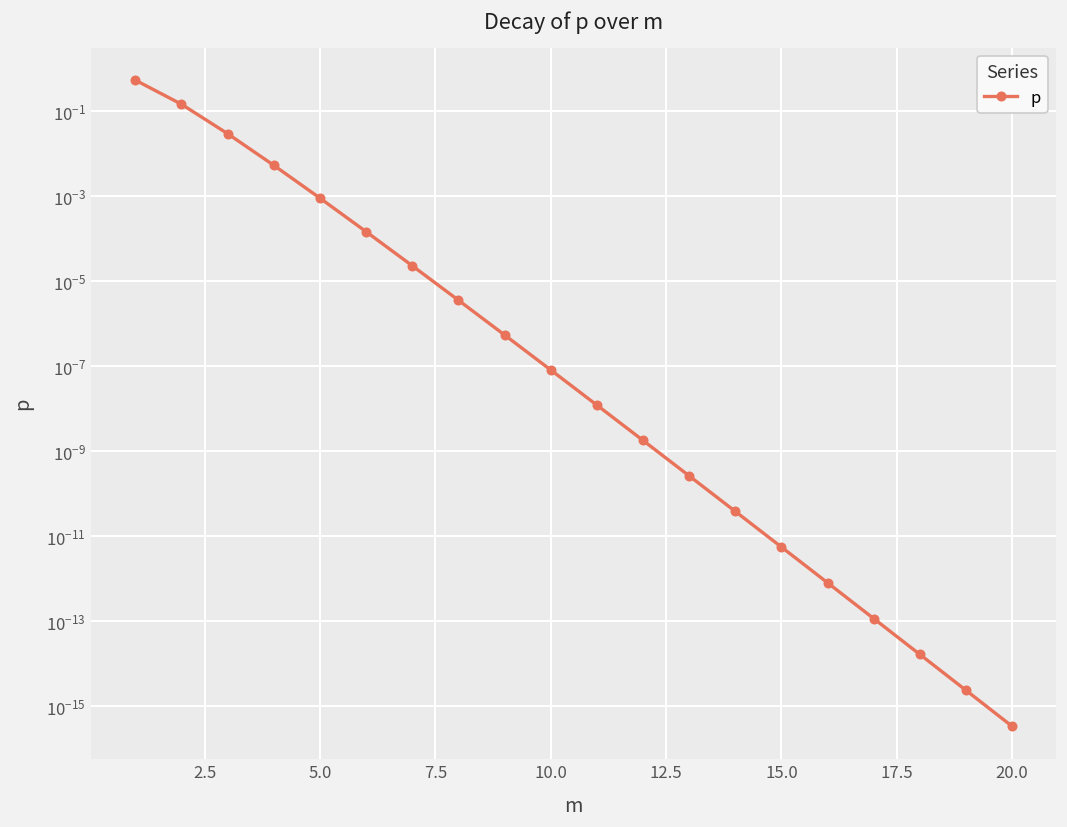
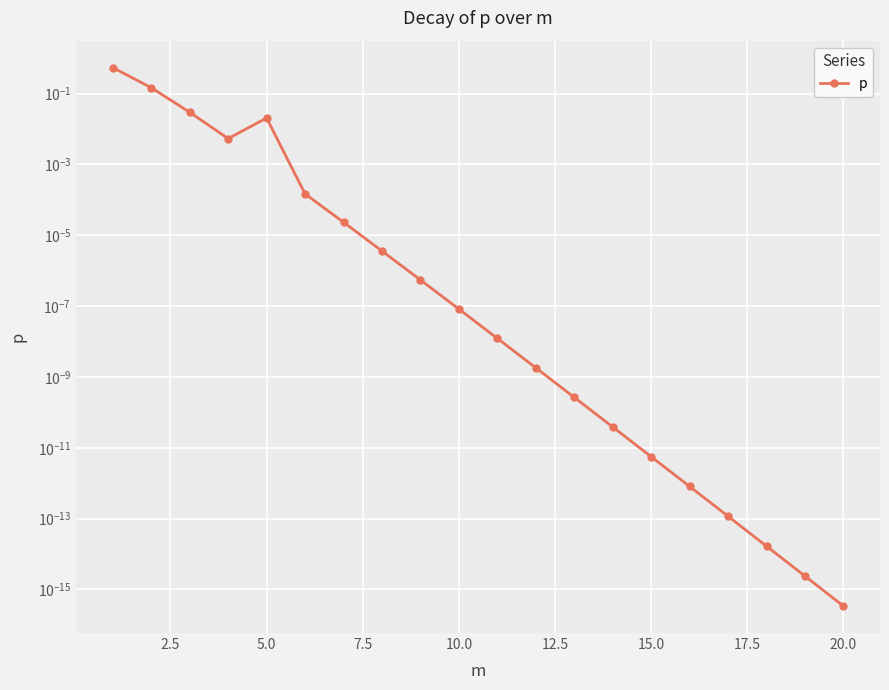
  {
-   "5.0": 0.0009,
+   "5.0": 0.02,
    "10.0": 0.00000008,
    "15.0": 0.000000000006,
    "20.0": 0.000000000000
  }
